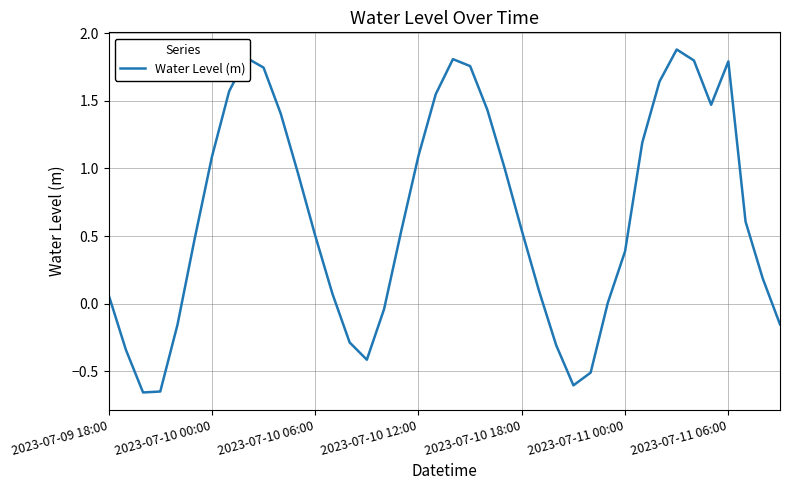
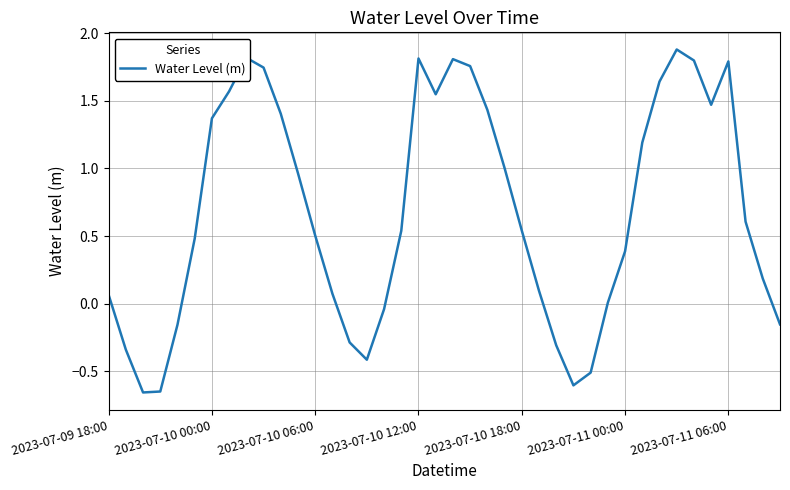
  {
    "2023-07-09 18:00": 0.07,
-   "2023-07-10 00:00": 1.09,
+   "2023-07-10 00:00": 1.37,
    "2023-07-10 06:00": 0.50,
-   "2023-07-10 12:00": 1.09,
+   "2023-07-10 12:00": 1.81,
    "2023-07-10 18:00": 0.54,
    "2023-07-11 00:00": 0.39,
    "2023-07-11 06:00": 1.79
  }
